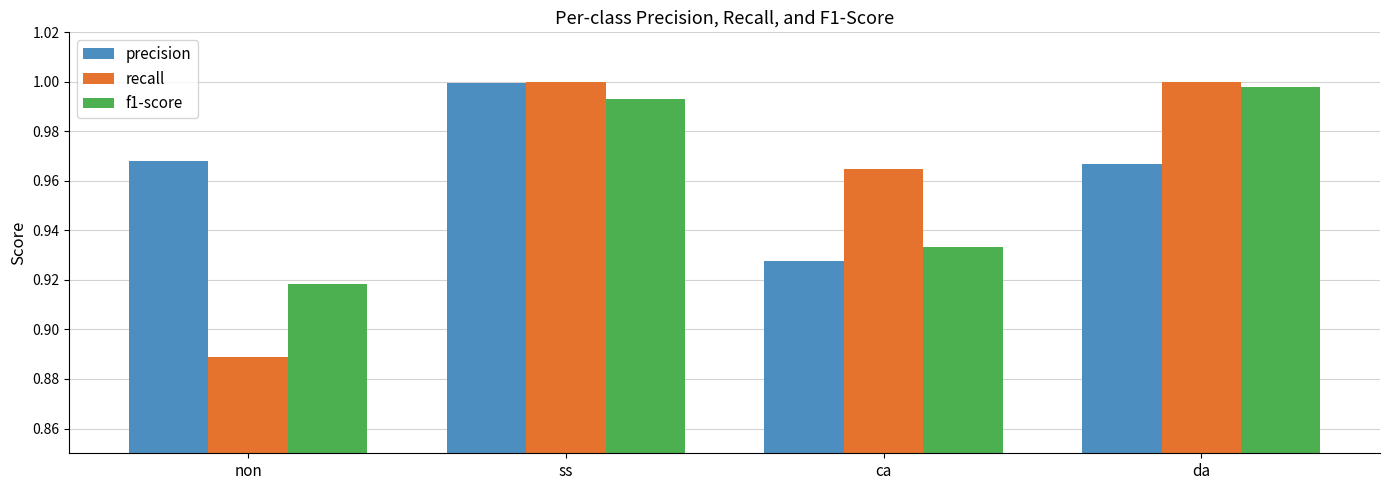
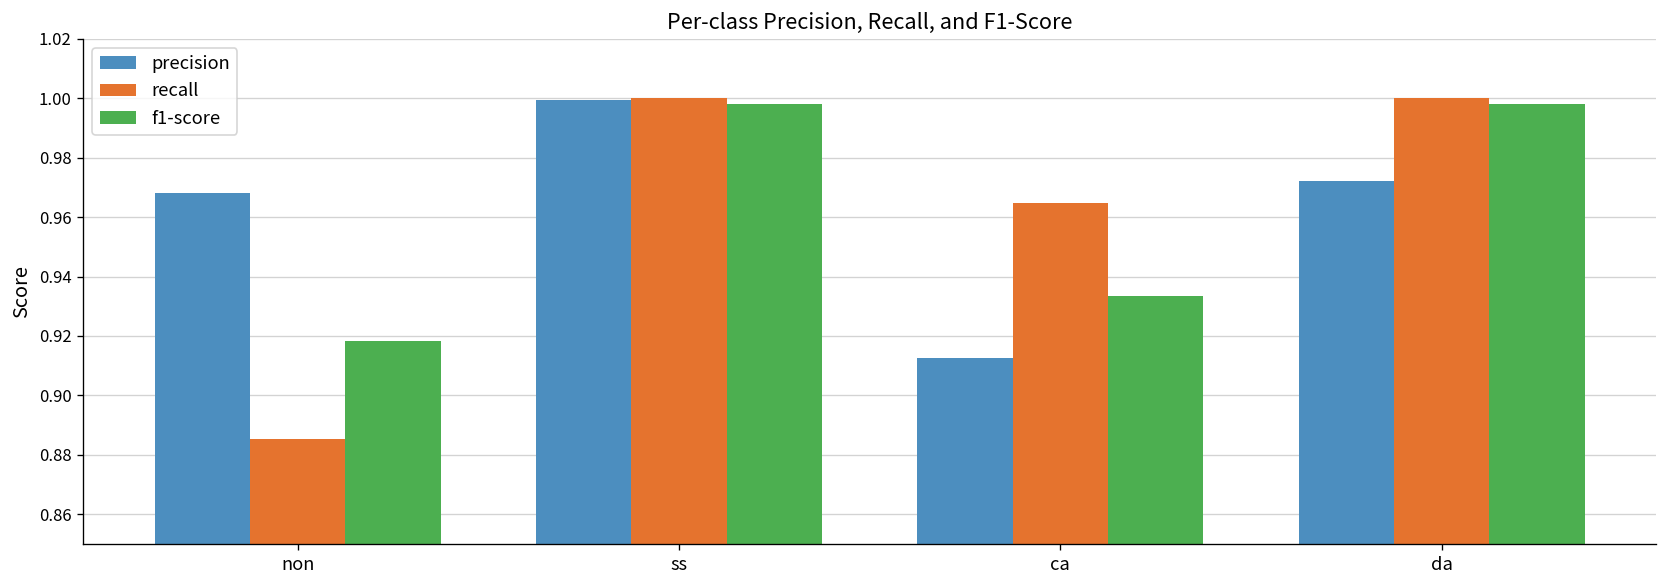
  {
    "precision": {
      "non": 0.968,
      "ss": 0.999,
-     "ca": 0.928,
-     "da": 0.967
+     "ca": 0.912,
+     "da": 0.972
    },
    "recall": {
-     "non": 0.889,
+     "non": 0.885,
      "ss": 1.000,
      "ca": 0.965,
      "da": 1.000
    },
    "f1-score": {
      "non": 0.918,
-     "ss": 0.993,
+     "ss": 0.998,
      "ca": 0.933,
      "da": 0.998
    }
  }
